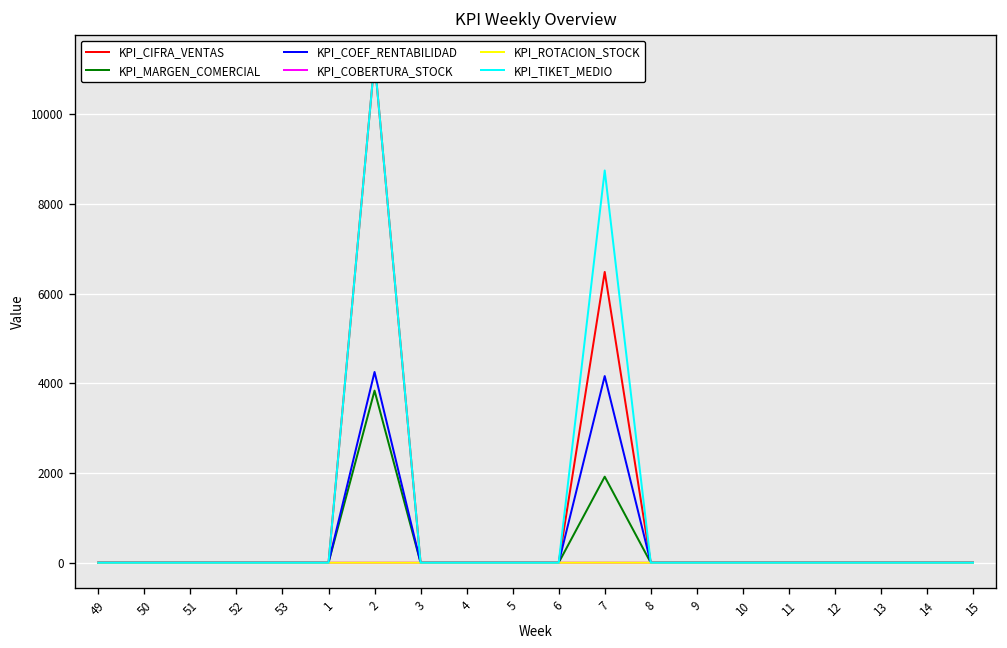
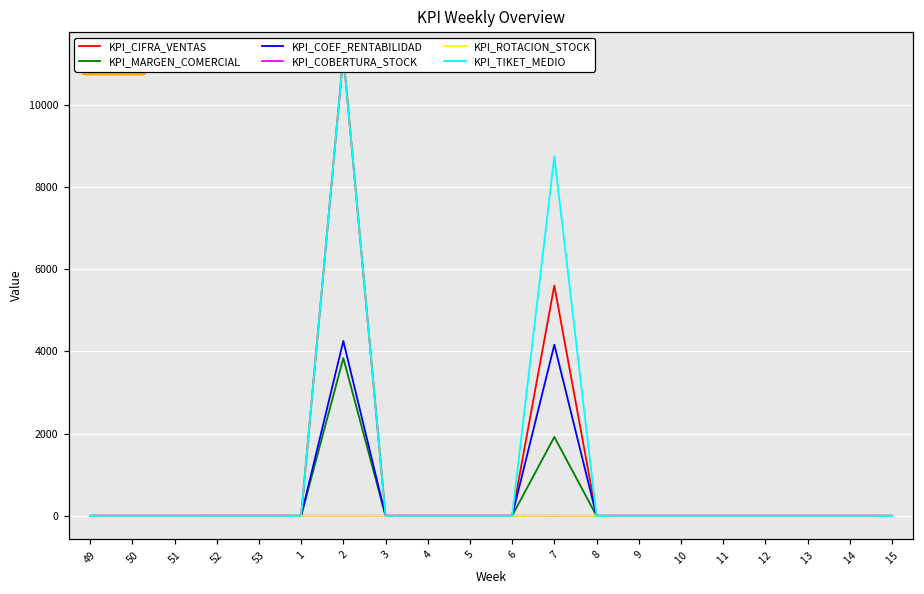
  {
    "KPI_CIFRA_VENTAS": {
-     "7": 6500
+     "7": 5600
    },
    "KPI_MARGEN_COMERCIAL": {
      "2": 3800,
      "7": 1900
    },
    "KPI_COEF_RENTABILIDAD": {
      "2": 4300,
      "7": 4200
    },
    "KPI_ROTACION_STOCK": {
      "2": 0,
      "7": 0
    },
    "KPI_TIKET_MEDIO": {
      "7": 8700
    }
  }
